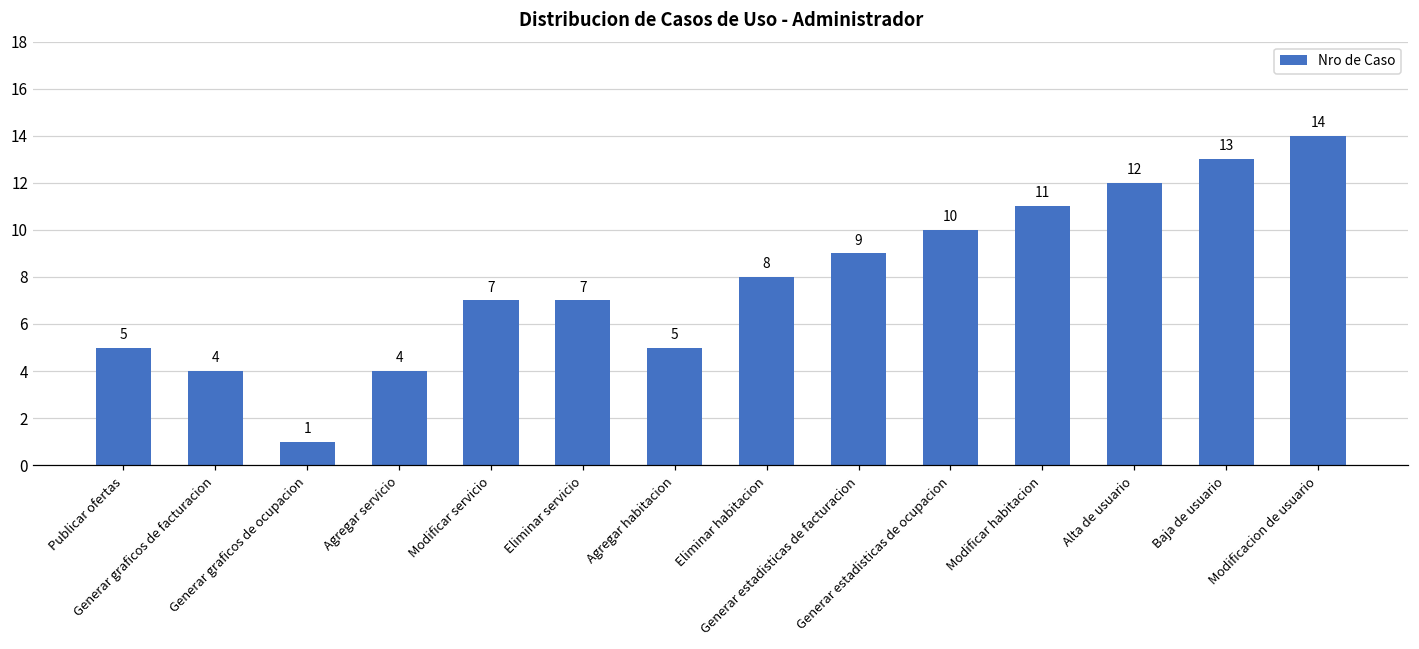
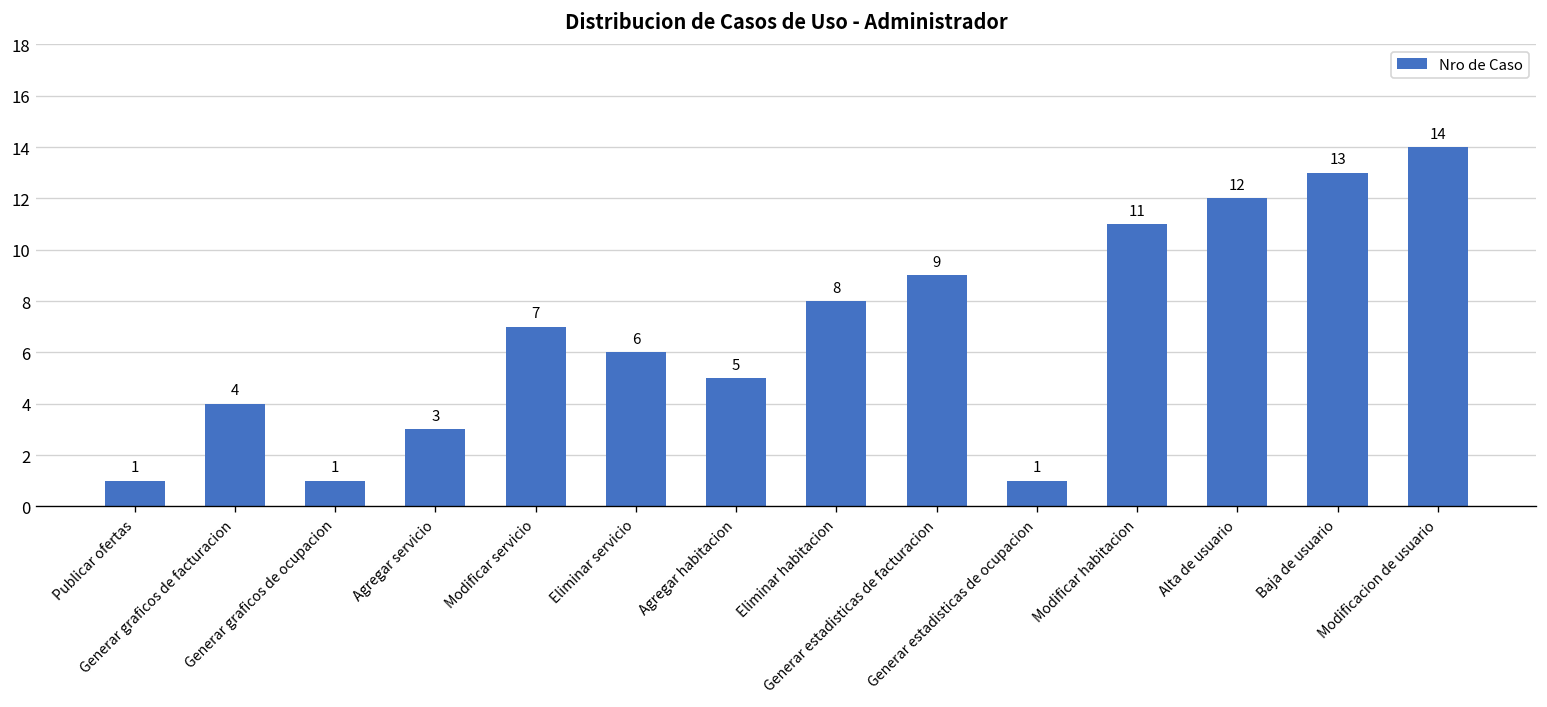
  {
-   "Publicar ofertas": 5,
+   "Publicar ofertas": 1,
    "Generar graficos de facturacion": 4,
    "Generar graficos de ocupacion": 1,
-   "Agregar servicio": 4,
+   "Agregar servicio": 3,
    "Modificar servicio": 7,
-   "Eliminar servicio": 7,
+   "Eliminar servicio": 6,
    "Agregar habitacion": 5,
    "Eliminar habitacion": 8,
    "Generar estadisticas de facturacion": 9,
-   "Generar estadisticas de ocupacion": 10,
+   "Generar estadisticas de ocupacion": 1,
    "Modificar habitacion": 11,
    "Alta de usuario": 12,
    "Baja de usuario": 13,
    "Modificacion de usuario": 14
  }
